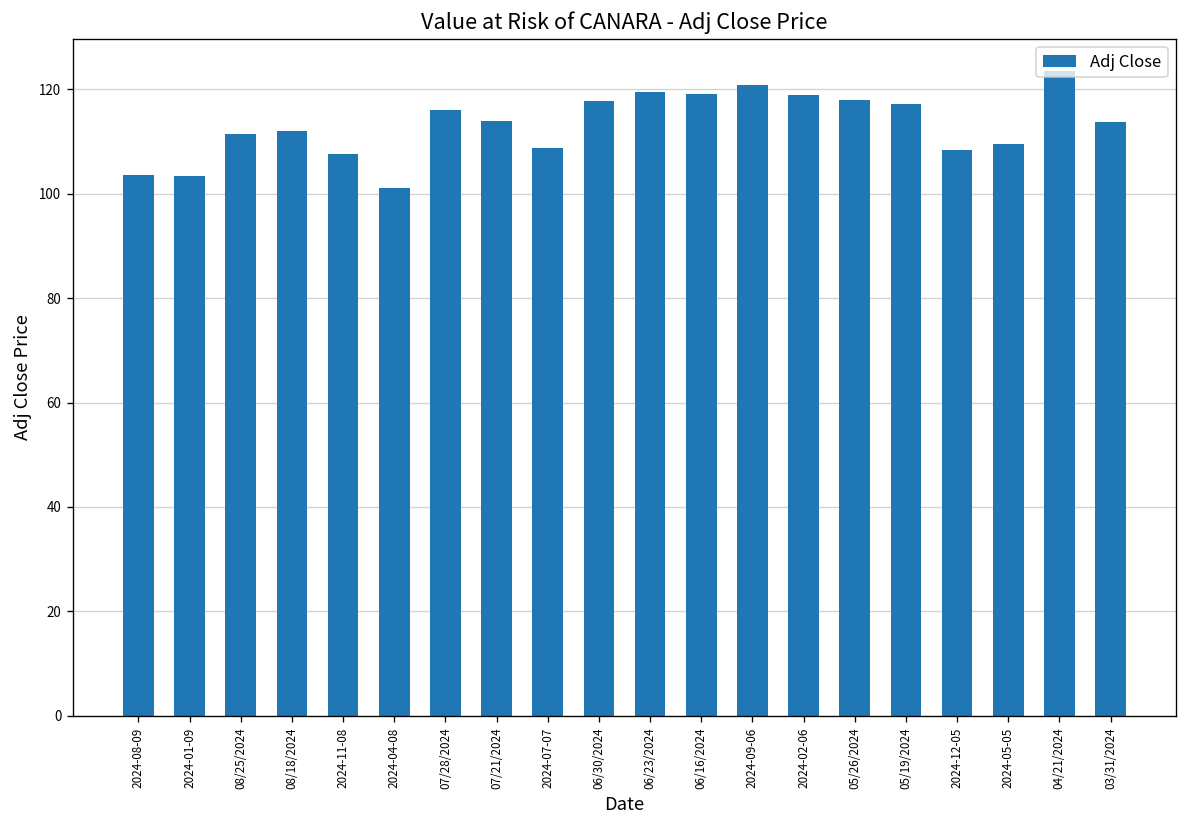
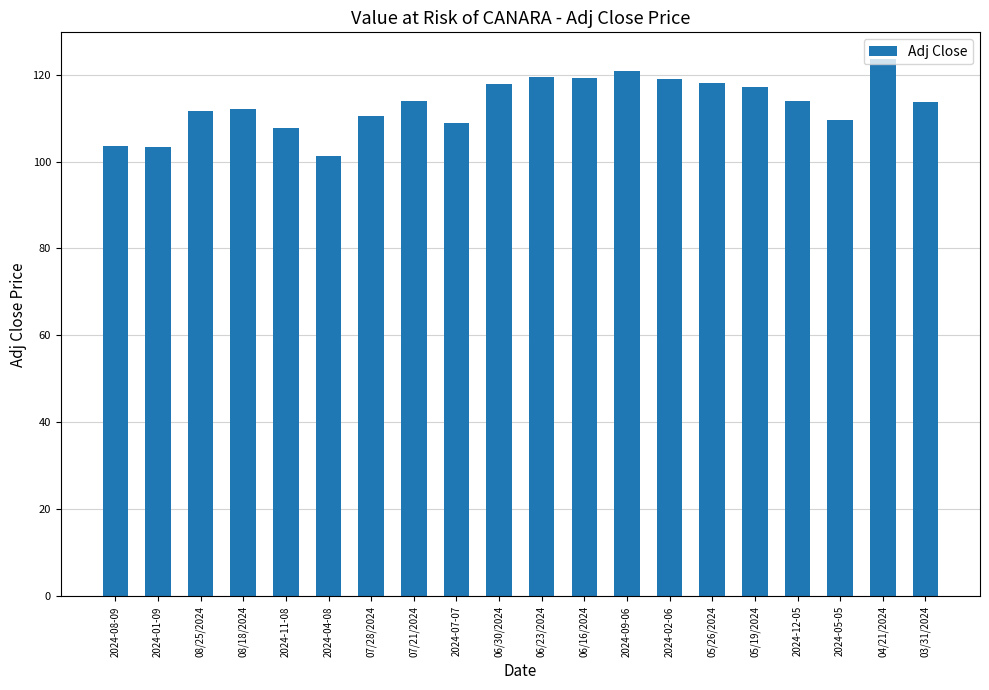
  {
    "2024-08-09": 104,
    "2024-01-09": 103,
    "08/25/2024": 112,
    "08/18/2024": 112,
    "2024-11-08": 108,
    "2024-04-08": 101,
-   "07/28/2024": 116,
+   "07/28/2024": 110,
    "07/21/2024": 114,
    "2024-07-07": 109,
    "06/30/2024": 118,
    "06/23/2024": 119,
    "06/16/2024": 119,
    "2024-09-06": 121,
    "2024-02-06": 119,
    "05/26/2024": 118,
    "05/19/2024": 117,
-   "2024-12-05": 108,
+   "2024-12-05": 114,
    "2024-05-05": 110,
    "03/31/2024": 114
  }
